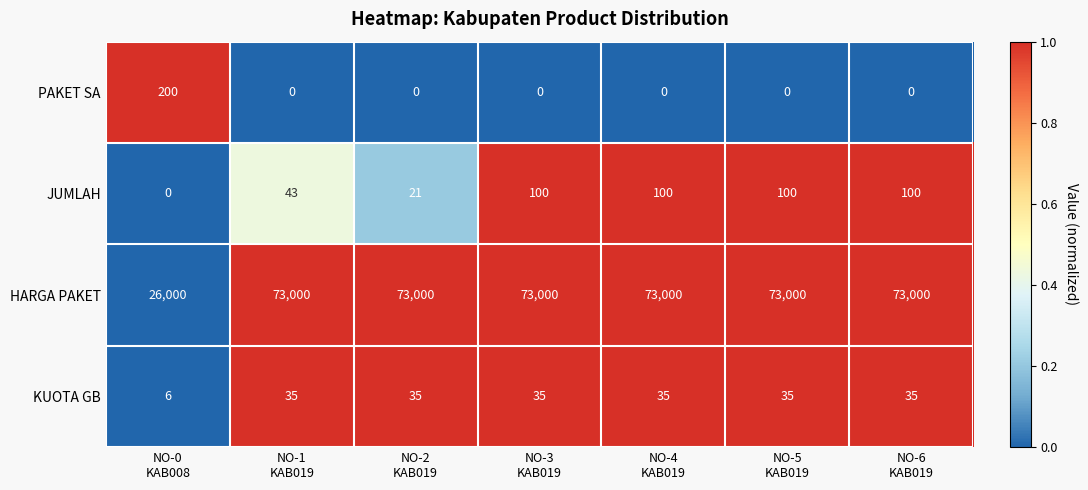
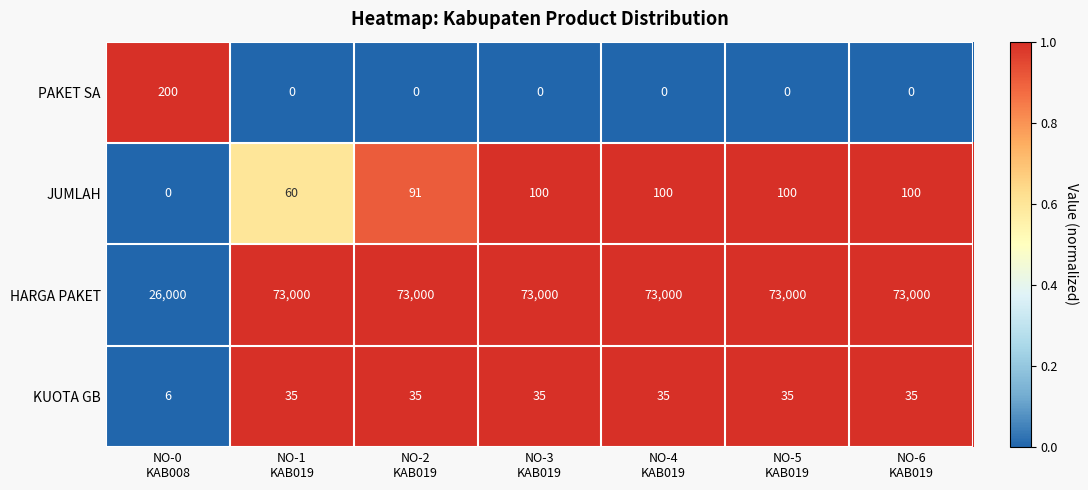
  {
    "PAKET SA": {
      "NO-0 KAB008": "200",
      "NO-1 KAB019": "0",
      "NO-2 KAB019": "0",
      "NO-3 KAB019": "0",
      "NO-4 KAB019": "0",
      "NO-5 KAB019": "0",
      "NO-6 KAB019": "0"
    },
    "JUMLAH": {
      "NO-0 KAB008": "0",
-     "NO-1 KAB019": "43",
-     "NO-2 KAB019": "21",
+     "NO-1 KAB019": "60",
+     "NO-2 KAB019": "91",
      "NO-3 KAB019": "100",
      "NO-4 KAB019": "100",
      "NO-5 KAB019": "100",
      "NO-6 KAB019": "100"
    },
    "HARGA PAKET": {
      "NO-0 KAB008": "26,000",
      "NO-1 KAB019": "73,000",
      "NO-2 KAB019": "73,000",
      "NO-3 KAB019": "73,000",
      "NO-4 KAB019": "73,000",
      "NO-5 KAB019": "73,000",
      "NO-6 KAB019": "73,000"
    },
    "KUOTA GB": {
      "NO-0 KAB008": "6",
      "NO-1 KAB019": "35",
      "NO-2 KAB019": "35",
      "NO-3 KAB019": "35",
      "NO-4 KAB019": "35",
      "NO-5 KAB019": "35",
      "NO-6 KAB019": "35"
    }
  }
